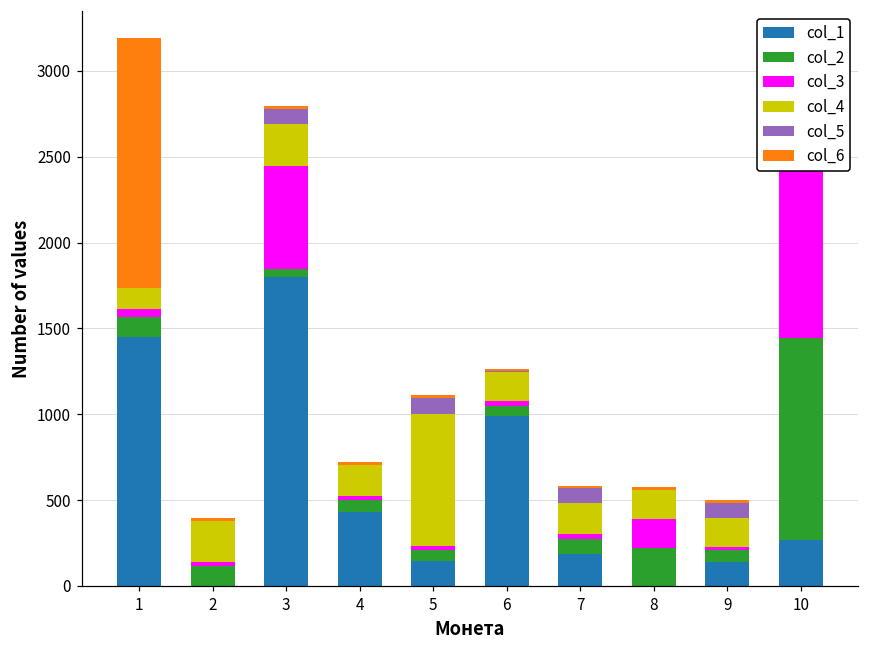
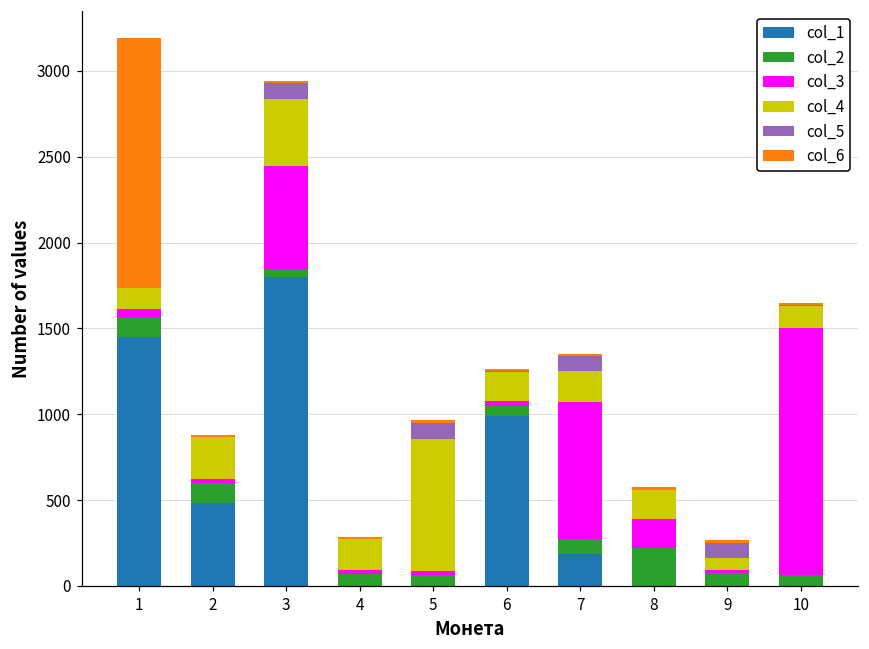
  {
    "col_1": {
      "1": 1450,
-     "2": 0,
+     "2": 490,
      "3": 1800,
-     "4": 430,
-     "5": 150,
+     "4": 0,
+     "5": 0,
      "6": 990,
      "7": 190,
-     "9": 140,
-     "10": 270
+     "9": 0,
+     "10": 0
    },
    "col_2": {
      "1": 110,
      "2": 120,
      "3": 50,
      "4": 70,
      "5": 60,
      "6": 60,
      "7": 90,
      "8": 220,
      "9": 70,
-     "10": 1170
+     "10": 60
    },
    "col_3": {
      "1": 50,
      "2": 20,
      "3": 600,
      "4": 20,
      "5": 20,
      "6": 20,
-     "7": 30,
+     "7": 800,
      "8": 170,
      "9": 20
    },
    "col_4": {
      "1": 120,
      "2": 240,
-     "3": 250,
+     "3": 390,
      "4": 180,
      "5": 770,
      "6": 170,
      "7": 180,
      "8": 170,
-     "9": 170
+     "9": 70
    },
    "col_5": {
      "3": 90,
      "5": 90,
      "7": 90,
      "9": 90
    },
    "col_6": {
      "1": 1450
    }
  }
